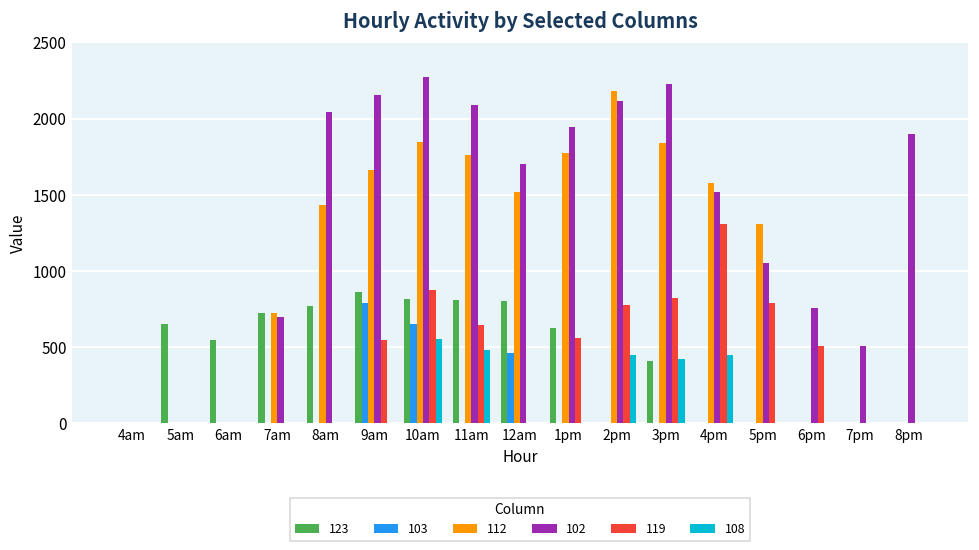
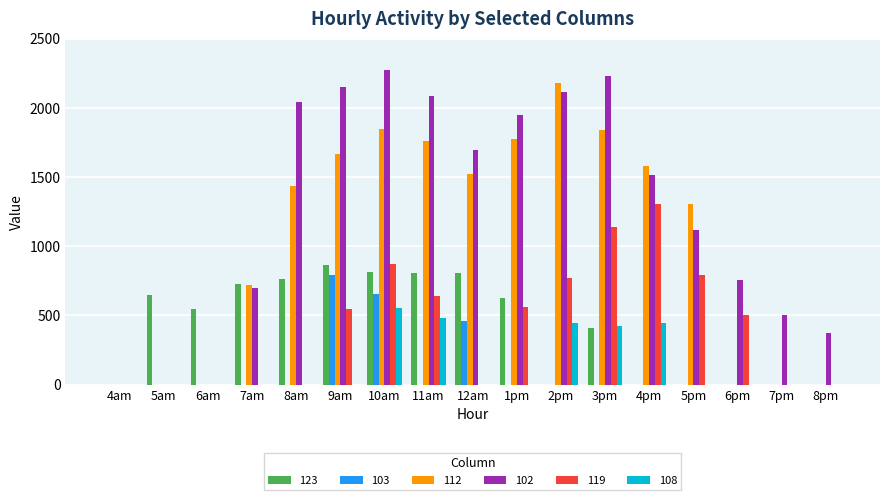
  {
    "123": {
      "4am": 0,
      "5am": 650,
      "6am": 550,
      "7am": 730,
      "8am": 770,
      "9am": 860,
      "10am": 820,
      "11am": 810,
      "12am": 800,
      "1pm": 630,
      "2pm": 0,
      "3pm": 410,
      "4pm": 0,
      "5pm": 0,
      "6pm": 0,
      "7pm": 0,
      "8pm": 0
    },
    "112": {
      "4am": 0,
      "5am": 0,
      "6am": 0,
      "7am": 720,
      "8am": 1430,
      "9am": 1660,
      "10am": 1850,
      "11am": 1760,
      "12am": 1520,
      "1pm": 1770,
      "2pm": 2180,
      "3pm": 1840,
      "4pm": 1580,
      "5pm": 1310,
      "6pm": 0,
      "7pm": 0,
      "8pm": 0
    },
    "102": {
      "4am": 0,
      "5am": 0,
      "6am": 0,
      "7am": 700,
      "8am": 2040,
      "9am": 2150,
      "10am": 2270,
      "11am": 2090,
      "12am": 1700,
      "1pm": 1950,
      "2pm": 2120,
      "3pm": 2230,
      "4pm": 1520,
-     "5pm": 1050,
+     "5pm": 1120,
      "6pm": 750,
      "7pm": 510,
-     "8pm": 1900
+     "8pm": 370
    },
    "119": {
      "4am": 0,
      "5am": 0,
      "6am": 0,
      "7am": 0,
      "8am": 0,
      "9am": 540,
      "10am": 870,
      "11am": 640,
      "12am": 0,
      "1pm": 560,
      "2pm": 770,
-     "3pm": 820,
+     "3pm": 1140,
      "4pm": 1310,
      "5pm": 790,
      "6pm": 510,
      "7pm": 0,
      "8pm": 0
    }
  }
